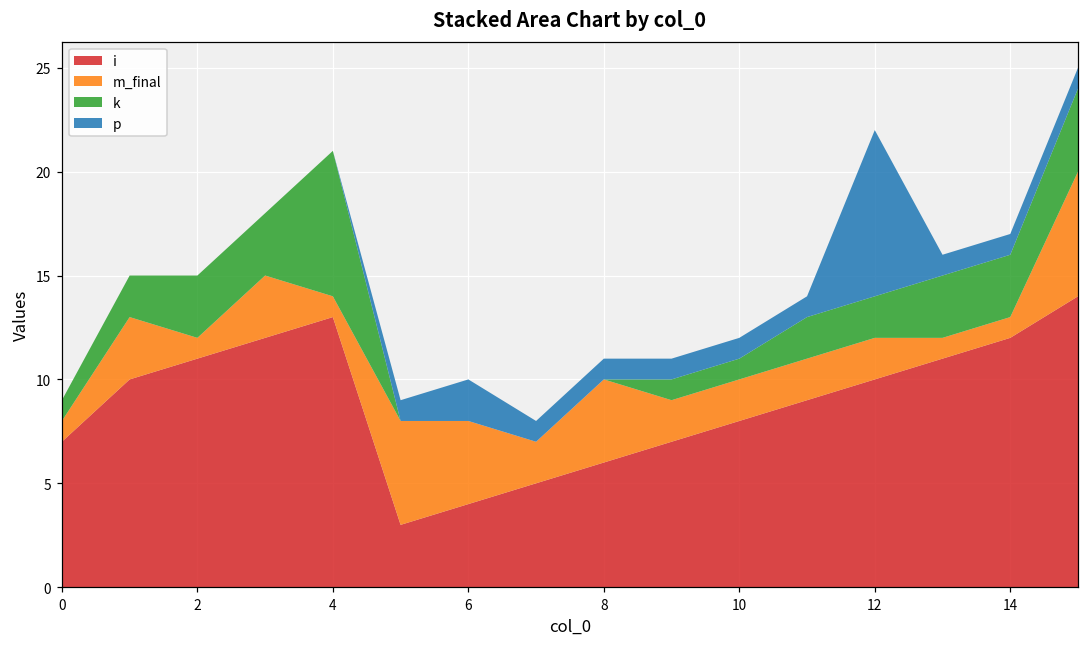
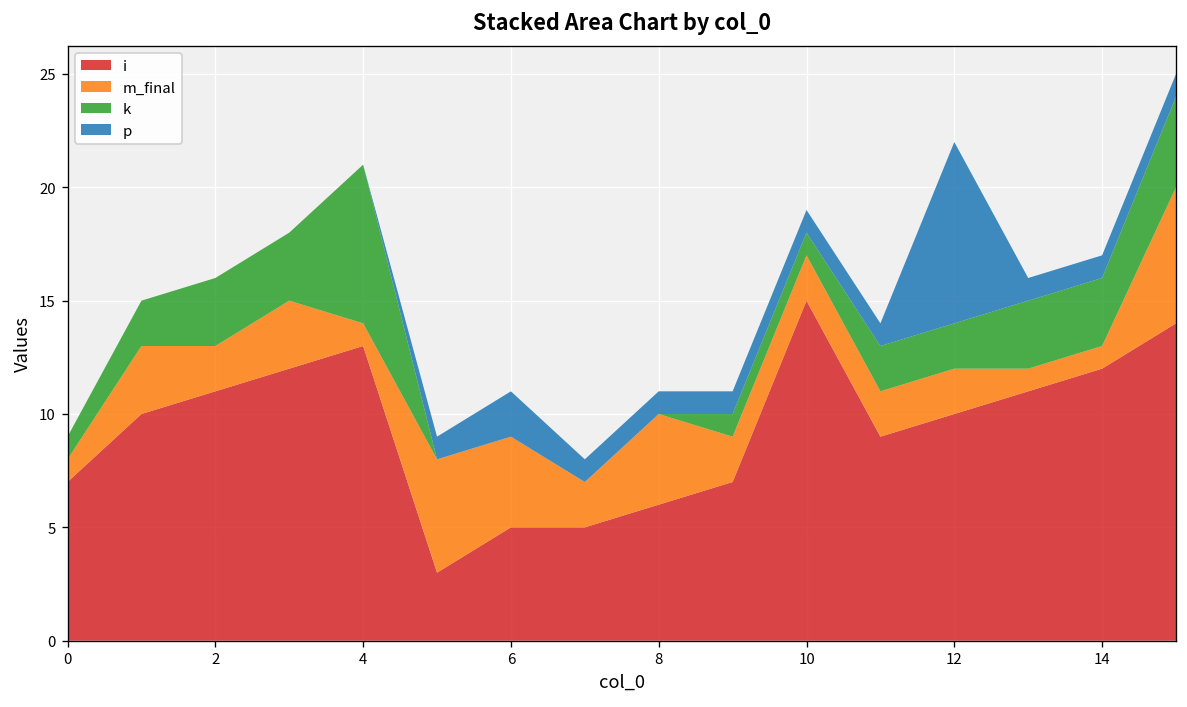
  {
    "i": {
      "0": 7,
      "2": 11,
      "4": 13,
-     "6": 4,
+     "6": 5,
      "8": 6,
-     "10": 8,
+     "10": 15,
      "12": 10,
      "14": 12
    },
    "m_final": {
      "0": 1,
-     "2": 1,
+     "2": 2,
      "4": 1,
      "10": 2,
      "12": 2,
      "14": 1
    },
    "k": {
      "10": 1,
      "12": 2,
      "14": 3
    },
    "p": {
      "6": 2,
      "8": 1,
      "10": 1,
      "12": 8,
      "14": 1
    }
  }
